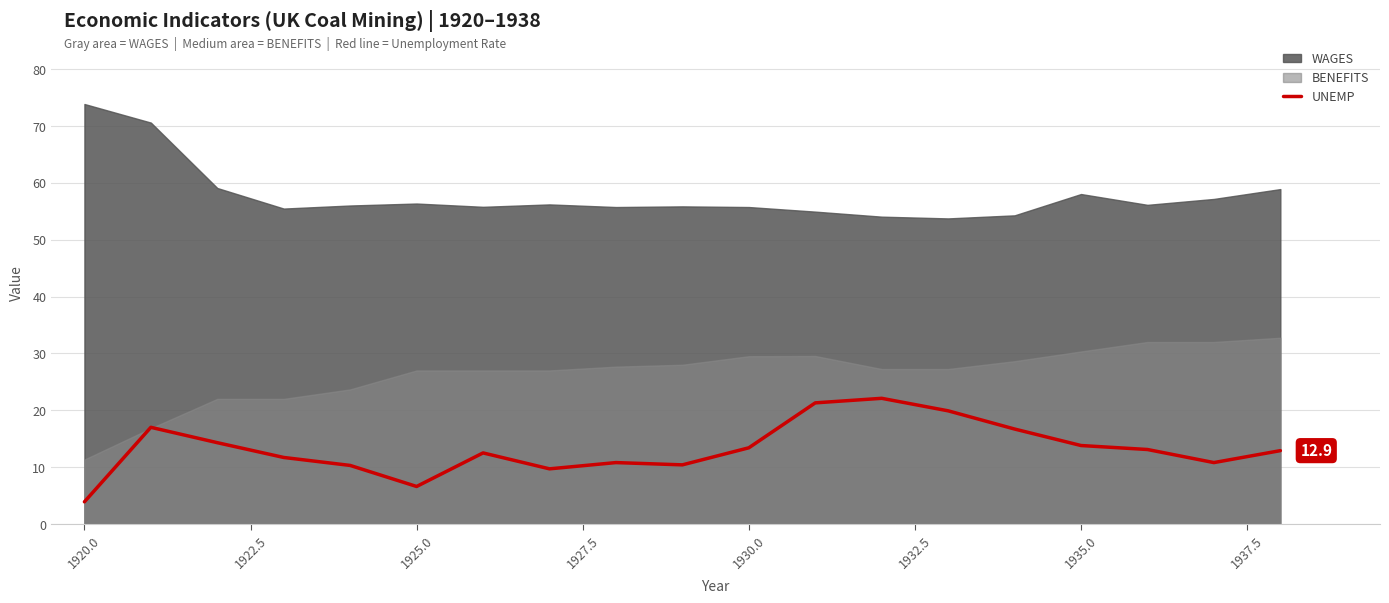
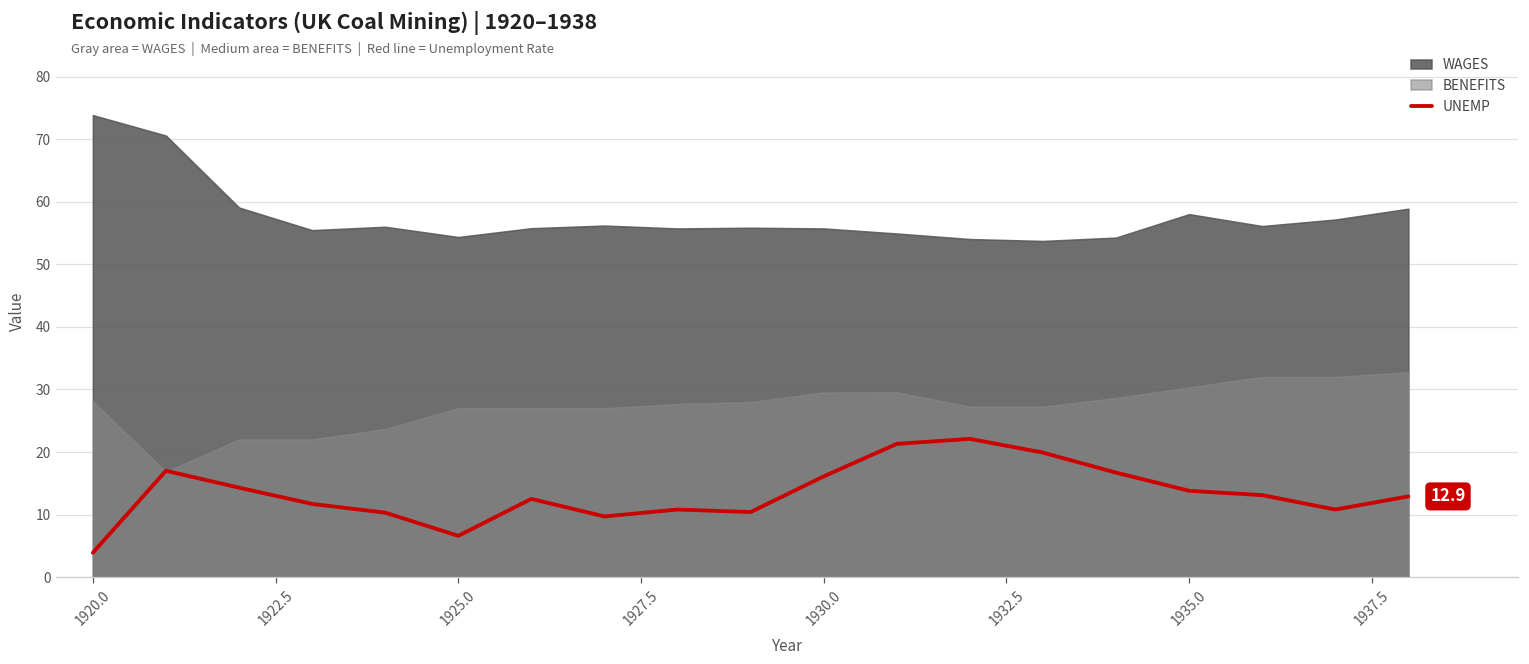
  {
    "UNEMP": {
      "1920.0": 4,
      "1925.0": 7,
-     "1930.0": 13,
+     "1930.0": 16,
      "1935.0": 14
    },
    "WAGES": {
      "1920.0": 74,
-     "1925.0": 56,
+     "1925.0": 54,
      "1930.0": 56,
      "1935.0": 58
    },
    "BENEFITS": {
-     "1920.0": 11,
+     "1920.0": 28,
      "1925.0": 27,
      "1930.0": 30,
      "1935.0": 30
    }
  }
